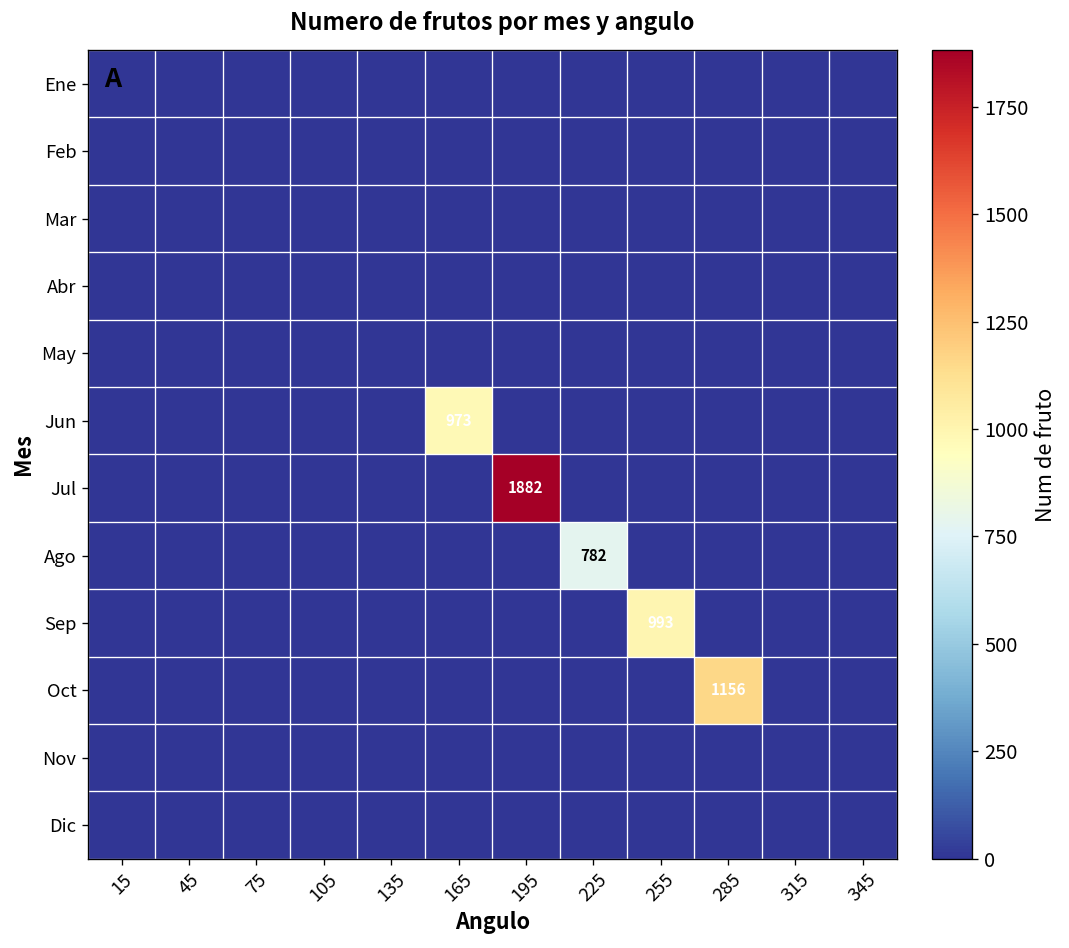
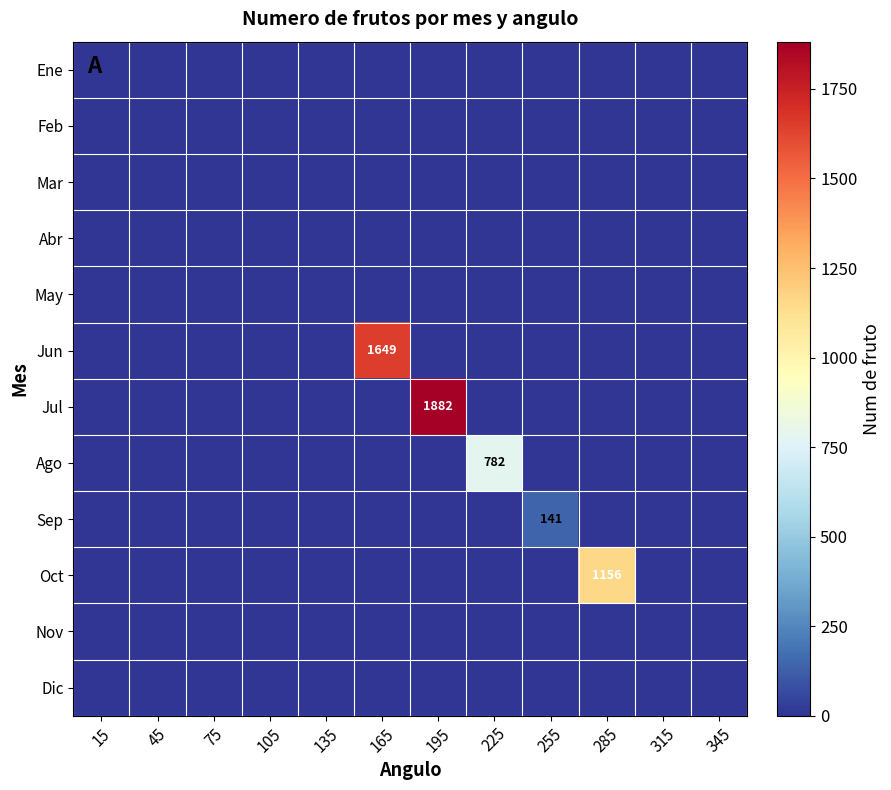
  {
    "Jun": {
-     "165": 973
+     "165": 1649
    },
    "Jul": {
      "195": 1882
    },
    "Ago": {
      "225": 782
    },
    "Sep": {
-     "255": 993
+     "255": 141
    },
    "Oct": {
      "285": 1156
    }
  }
